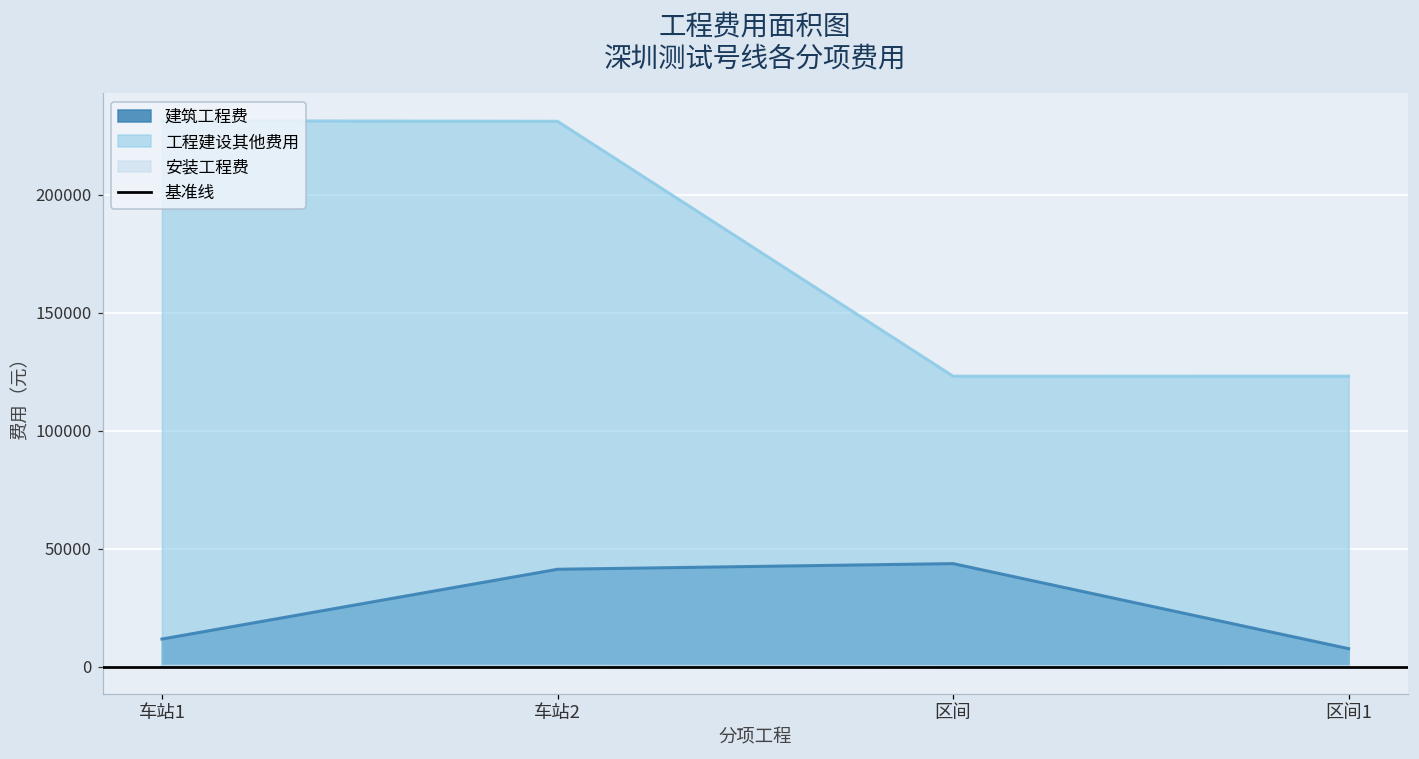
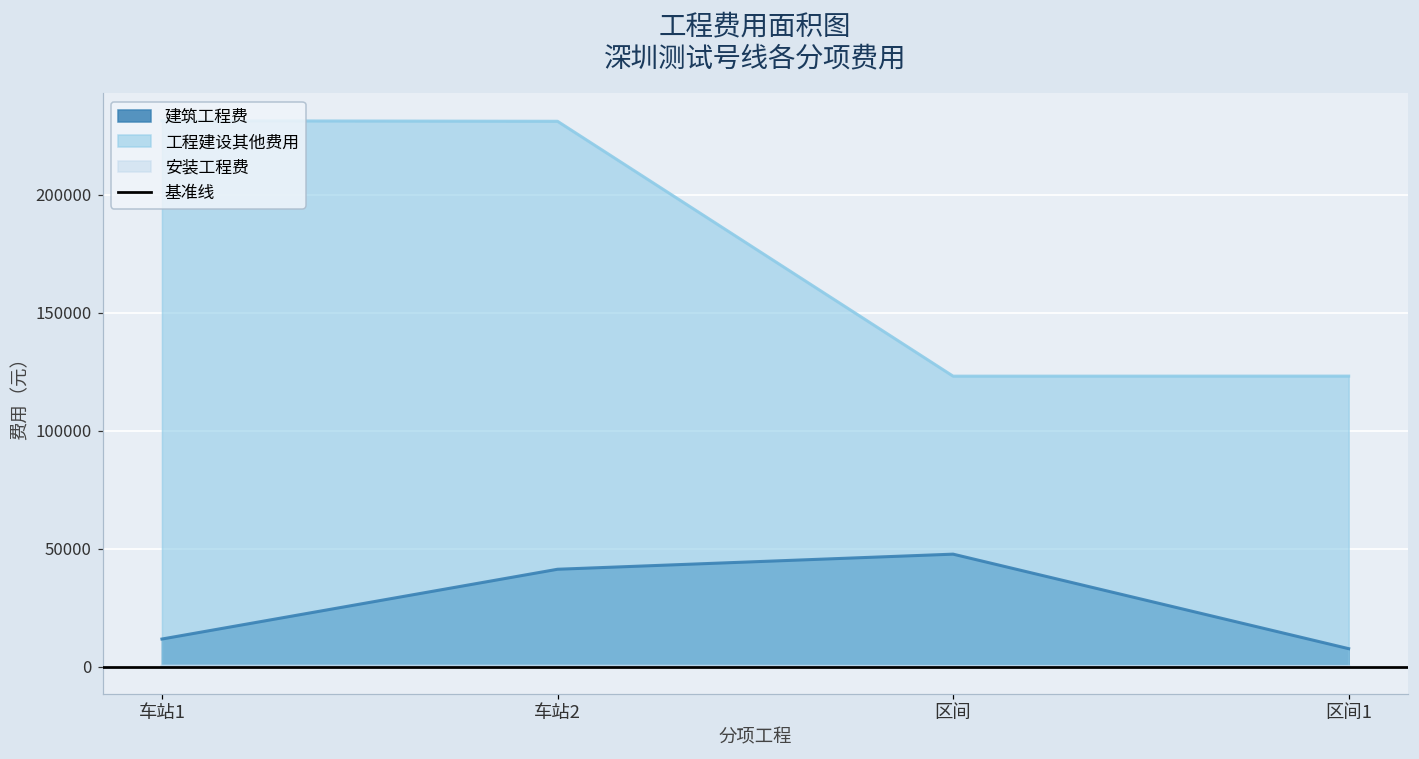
  {
    "建筑工程费": {
      "车站1": 12000,
      "车站2": 41000,
-     "区间": 44000,
+     "区间": 48000,
      "区间1": 8000
    }
  }
